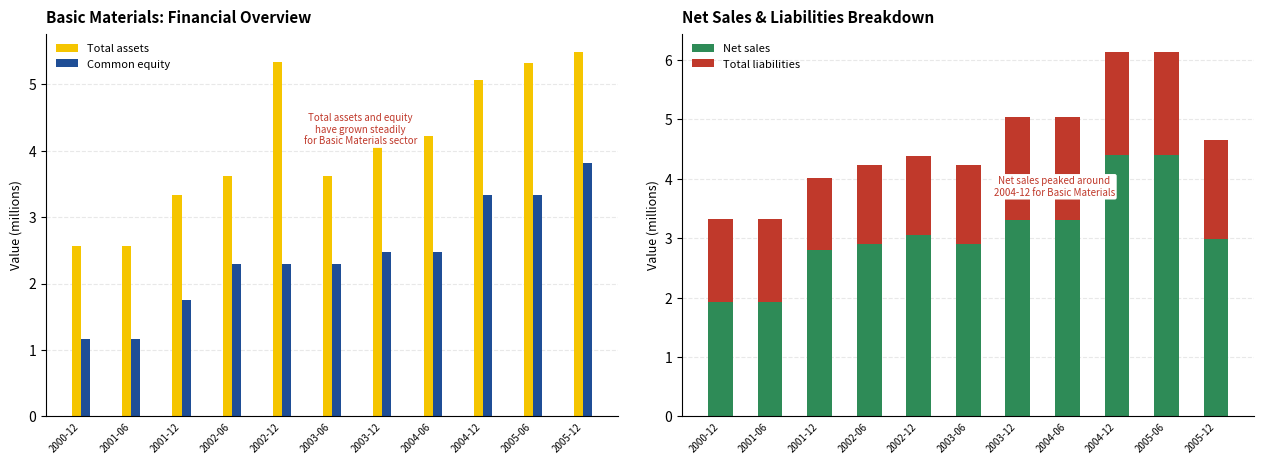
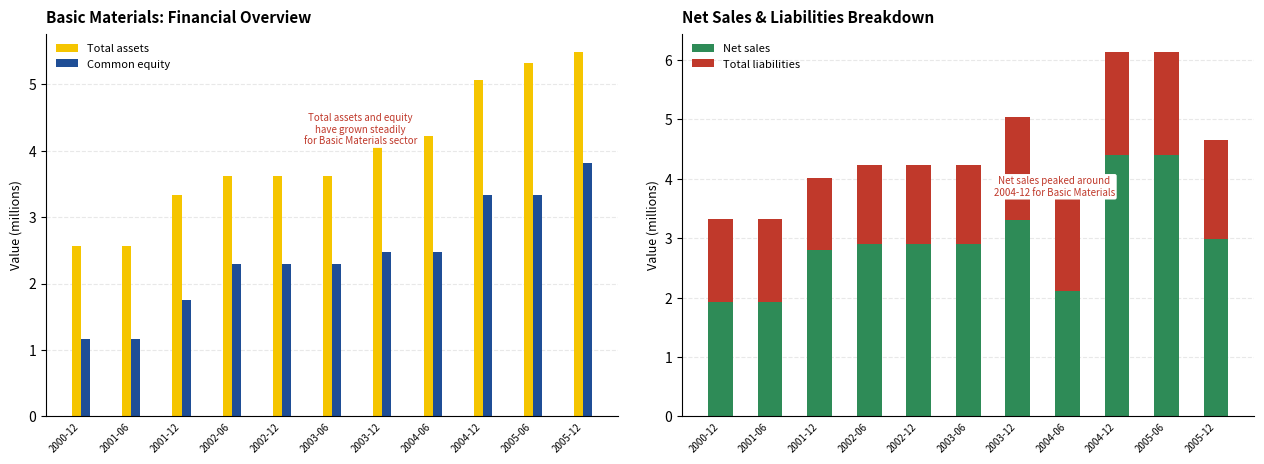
  {
    "Basic Materials: Financial Overview": {
      "Total assets": {
        "2000-12": 2.6,
        "2001-06": 2.6,
        "2001-12": 3.3,
        "2002-06": 3.6,
-       "2002-12": 5.3,
+       "2002-12": 3.6,
        "2003-06": 3.6,
        "2004-06": 4.2,
        "2004-12": 5.1,
        "2005-06": 5.3,
        "2005-12": 5.5
      },
      "Common equity": {
        "2000-12": 1.2,
        "2001-06": 1.2,
        "2001-12": 1.8,
        "2002-06": 2.3,
        "2002-12": 2.3,
        "2003-06": 2.3,
        "2003-12": 2.5,
        "2004-06": 2.5,
        "2004-12": 3.3,
        "2005-06": 3.3,
        "2005-12": 3.8
      }
    },
    "Net Sales & Liabilities Breakdown": {
      "Net sales": {
        "2000-12": 1.9,
        "2001-06": 1.9,
        "2001-12": 2.8,
        "2002-06": 2.9,
-       "2002-12": 3.1,
+       "2002-12": 2.9,
        "2003-06": 2.9,
        "2003-12": 3.3,
-       "2004-06": 3.3,
+       "2004-06": 2.1,
        "2004-12": 4.4,
        "2005-06": 4.4,
        "2005-12": 3.0
      },
      "Total liabilities": {
        "2000-12": 1.4,
        "2001-06": 1.4,
        "2001-12": 1.2,
        "2002-06": 1.3,
        "2002-12": 1.3,
        "2003-06": 1.3,
        "2003-12": 1.7,
        "2004-12": 1.7,
        "2005-06": 1.7,
        "2005-12": 1.7
      }
    }
  }
